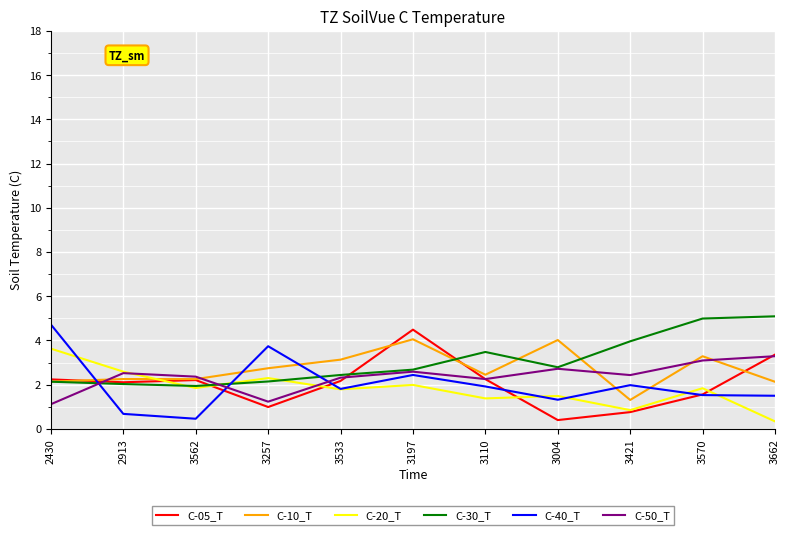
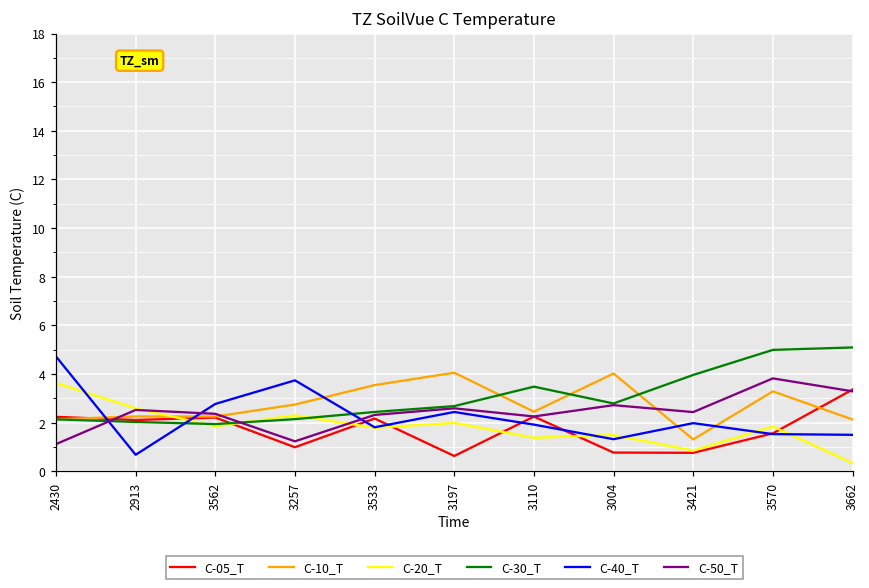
  {
    "C-05_T": {
      "3257": 1.0,
      "3533": 2.2,
-     "3197": 4.5,
-     "3004": 0.4
+     "3197": 0.6,
+     "3004": 0.8
    },
    "C-10_T": {
      "2913": 2.3,
      "3257": 2.7,
-     "3533": 3.1,
+     "3533": 3.5,
      "3197": 4.1,
      "3110": 2.5,
      "3004": 4.0,
      "3421": 1.3,
      "3570": 3.3,
      "3662": 2.1
    },
    "C-20_T": {
      "2430": 3.6,
      "3257": 2.3,
      "3197": 2.0,
      "3110": 1.4,
      "3004": 1.5,
      "3570": 1.8,
      "3662": 0.3
    },
    "C-30_T": {
      "3257": 2.1,
      "3533": 2.4,
      "3110": 3.5,
      "3421": 4.0,
      "3570": 5.0,
      "3662": 5.1
    },
    "C-40_T": {
      "2430": 4.7,
      "2913": 0.7,
-     "3562": 0.5,
+     "3562": 2.8,
      "3257": 3.7,
      "3197": 2.4,
      "3110": 1.9,
      "3004": 1.3,
      "3421": 2.0,
      "3662": 1.5
    },
    "C-50_T": {
      "2430": 1.1,
      "3257": 1.2,
      "3533": 2.3,
      "3421": 2.4,
-     "3570": 3.1
+     "3570": 3.8
    }
  }
